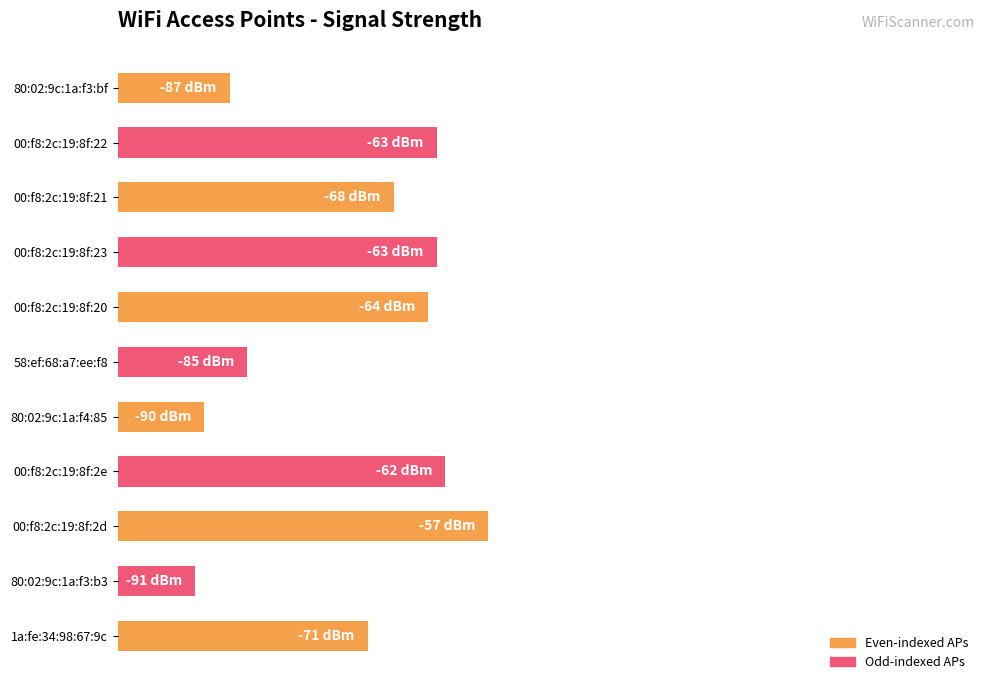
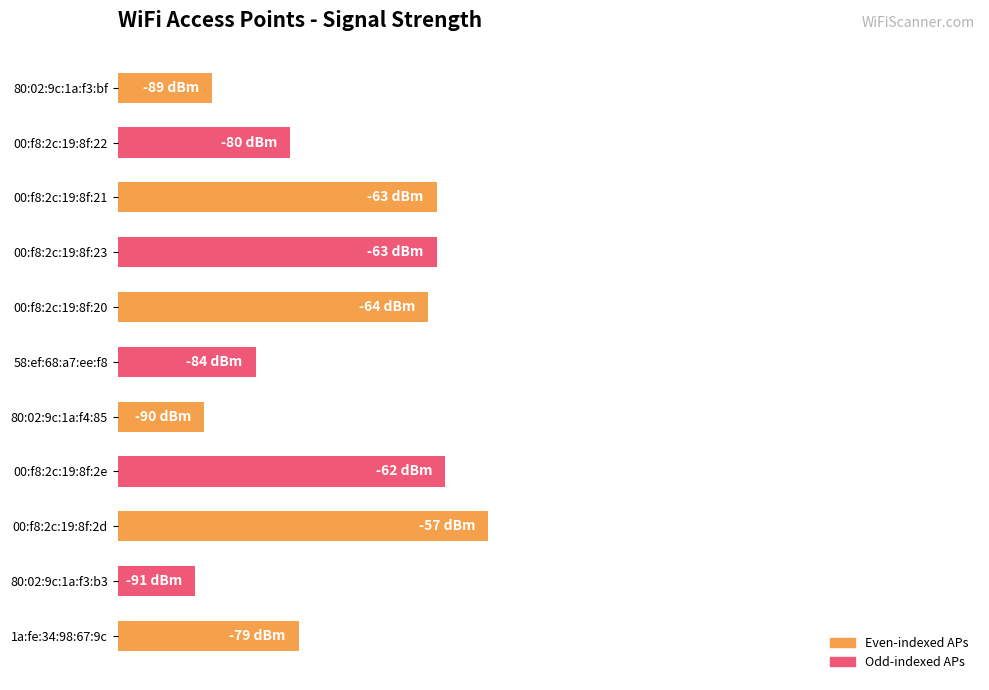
  {
-   "80:02:9c:1a:f3:bf": -87,
-   "00:f8:2c:19:8f:22": -63,
-   "00:f8:2c:19:8f:21": -68,
-   "58:ef:68:a7:ee:f8": -85,
-   "1a:fe:34:98:67:9c": -71
+   "80:02:9c:1a:f3:bf": -89,
+   "00:f8:2c:19:8f:22": -80,
+   "00:f8:2c:19:8f:21": -63,
+   "58:ef:68:a7:ee:f8": -84,
+   "1a:fe:34:98:67:9c": -79
  }
